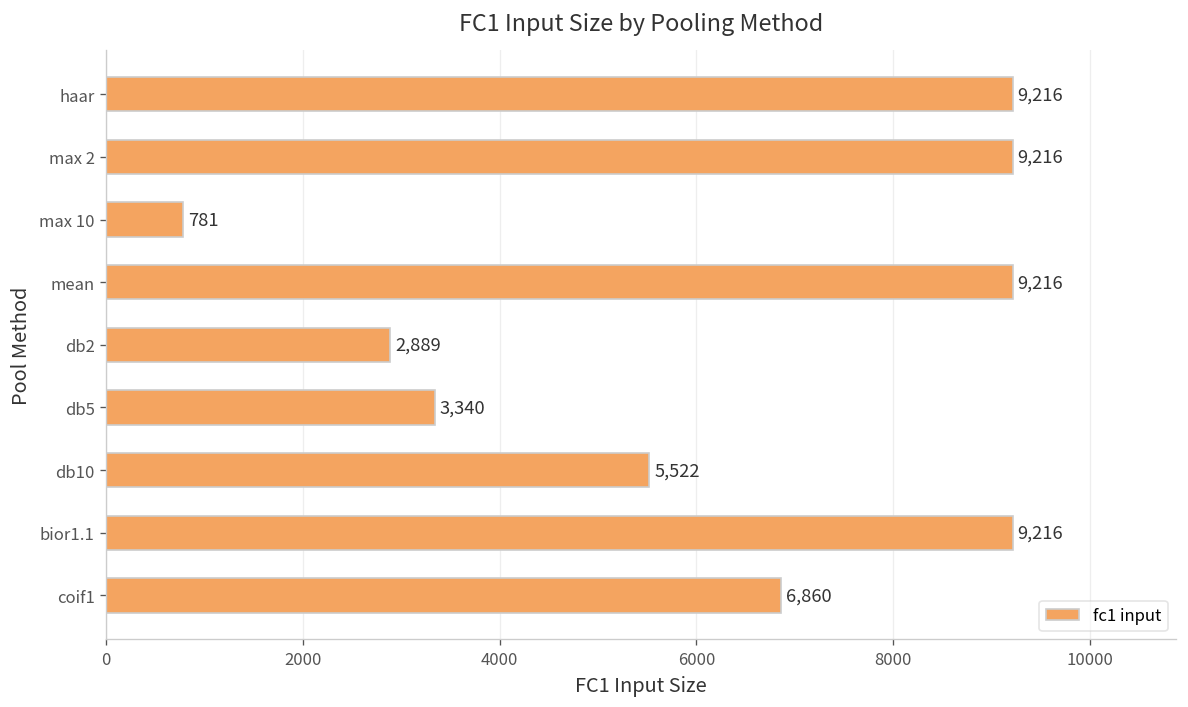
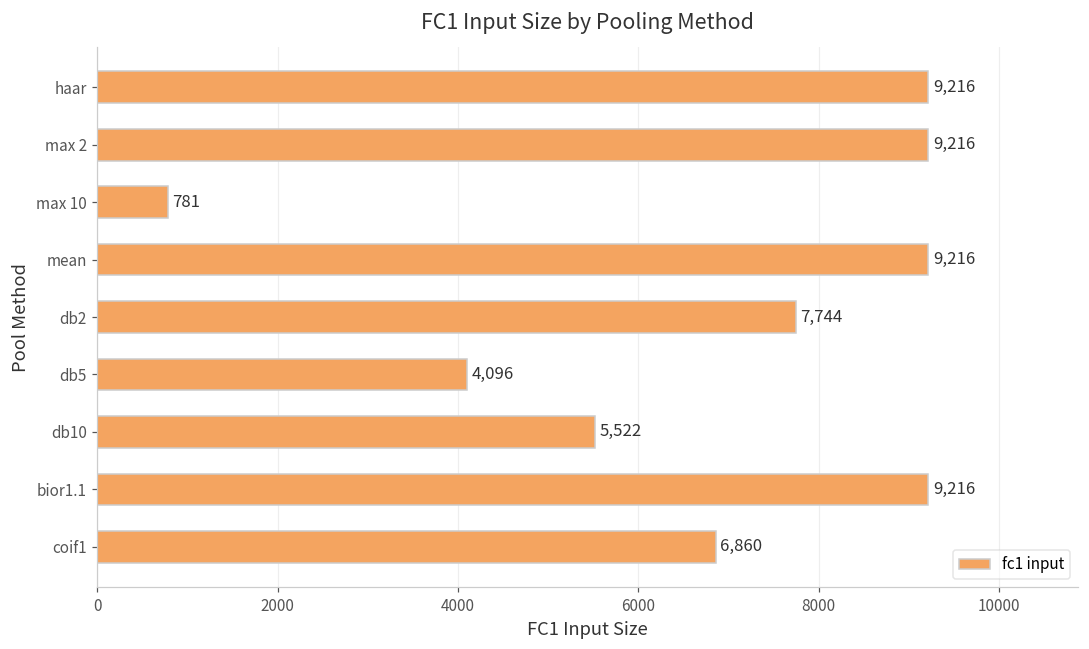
  {
    "haar": "9,216",
    "max 2": "9,216",
    "max 10": "781",
    "mean": "9,216",
-   "db2": "2,889",
-   "db5": "3,340",
+   "db2": "7,744",
+   "db5": "4,096",
    "db10": "5,522",
    "bior1.1": "9,216",
    "coif1": "6,860"
  }
